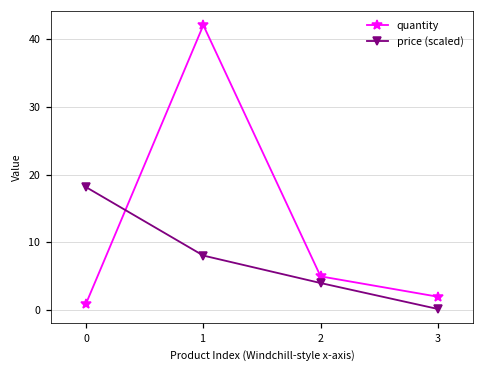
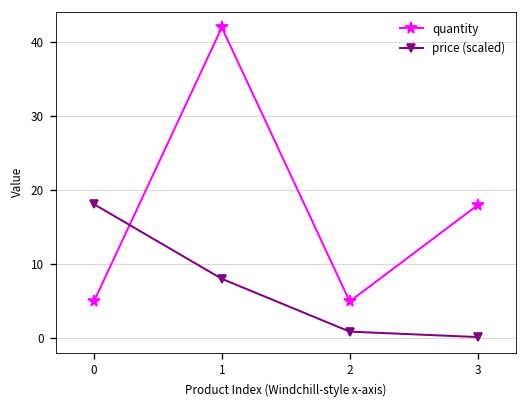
  {
    "quantity": {
-     "0": 1,
+     "0": 5,
      "1": 42,
      "2": 5,
-     "3": 2
+     "3": 18
    },
    "price (scaled)": {
      "0": 18,
      "1": 8,
-     "2": 4,
+     "2": 1,
      "3": 0
    }
  }
